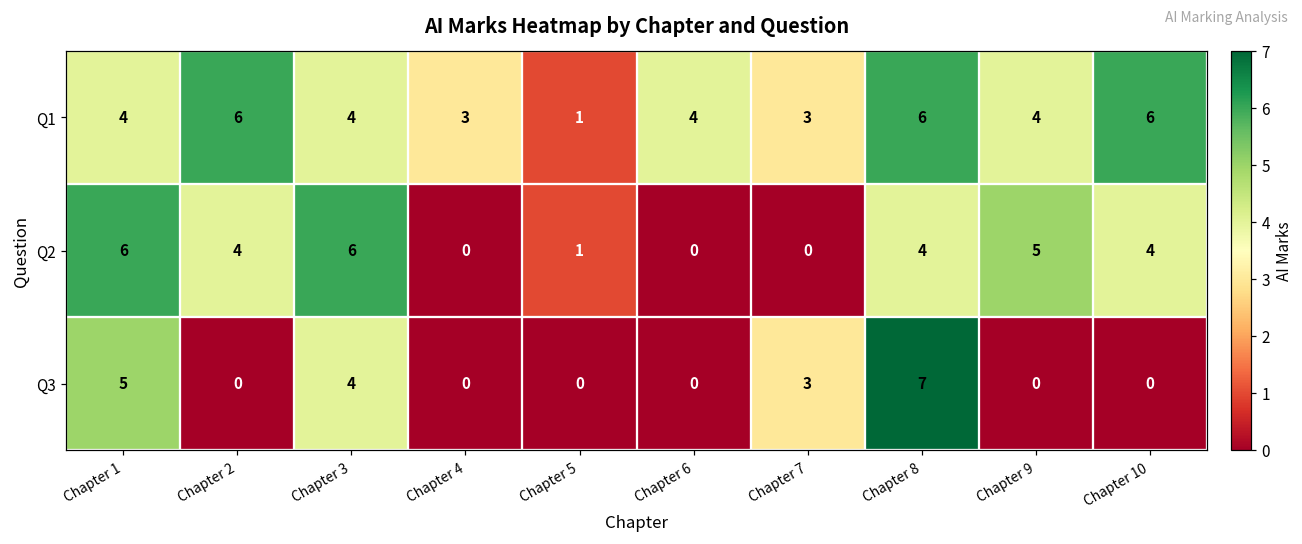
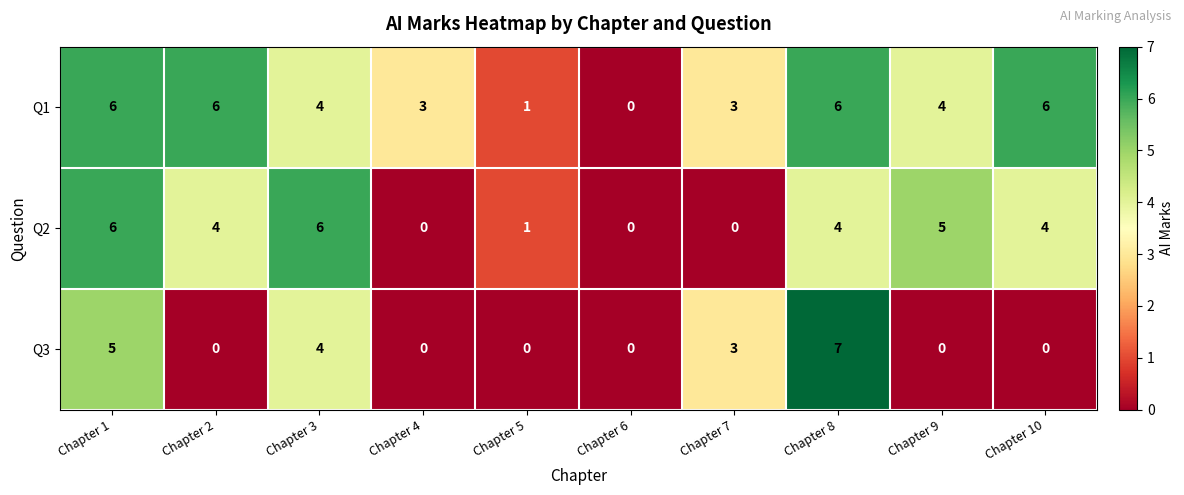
  {
    "Q1": {
-     "Chapter 1": 4,
+     "Chapter 1": 6,
      "Chapter 2": 6,
      "Chapter 3": 4,
      "Chapter 4": 3,
      "Chapter 5": 1,
-     "Chapter 6": 4,
+     "Chapter 6": 0,
      "Chapter 7": 3,
      "Chapter 8": 6,
      "Chapter 9": 4,
      "Chapter 10": 6
    },
    "Q2": {
      "Chapter 1": 6,
      "Chapter 2": 4,
      "Chapter 3": 6,
      "Chapter 4": 0,
      "Chapter 5": 1,
      "Chapter 6": 0,
      "Chapter 7": 0,
      "Chapter 8": 4,
      "Chapter 9": 5,
      "Chapter 10": 4
    },
    "Q3": {
      "Chapter 1": 5,
      "Chapter 2": 0,
      "Chapter 3": 4,
      "Chapter 4": 0,
      "Chapter 5": 0,
      "Chapter 6": 0,
      "Chapter 7": 3,
      "Chapter 8": 7,
      "Chapter 9": 0,
      "Chapter 10": 0
    }
  }
